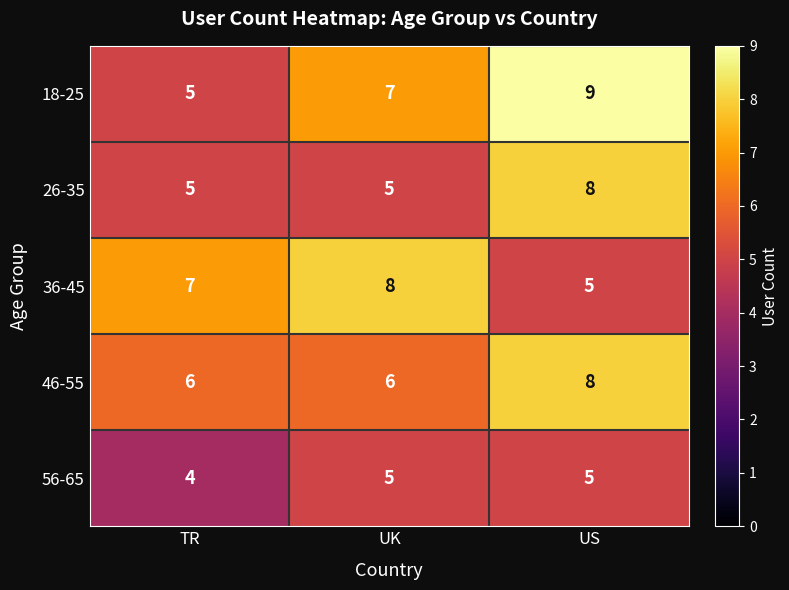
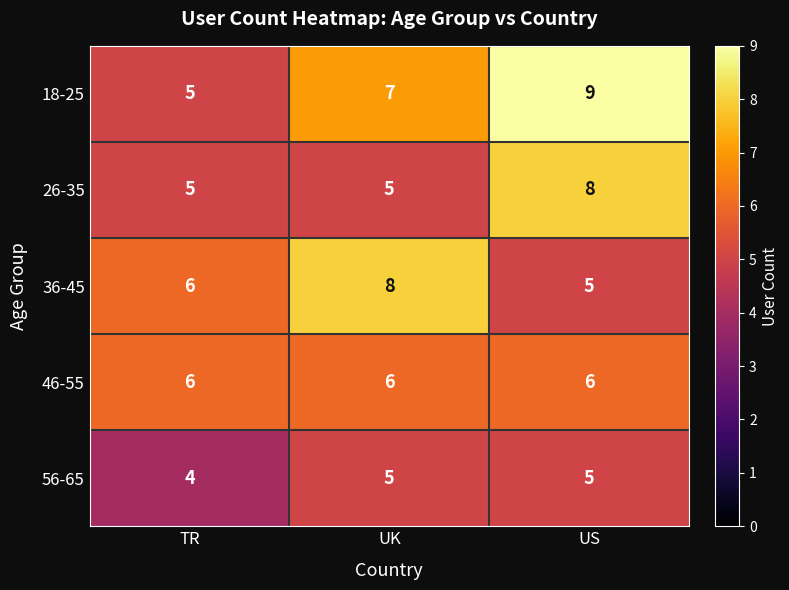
  {
    "18-25": {
      "TR": 5,
      "UK": 7,
      "US": 9
    },
    "26-35": {
      "TR": 5,
      "UK": 5,
      "US": 8
    },
    "36-45": {
-     "TR": 7,
+     "TR": 6,
      "UK": 8,
      "US": 5
    },
    "46-55": {
      "TR": 6,
      "UK": 6,
-     "US": 8
+     "US": 6
    },
    "56-65": {
      "TR": 4,
      "UK": 5,
      "US": 5
    }
  }
